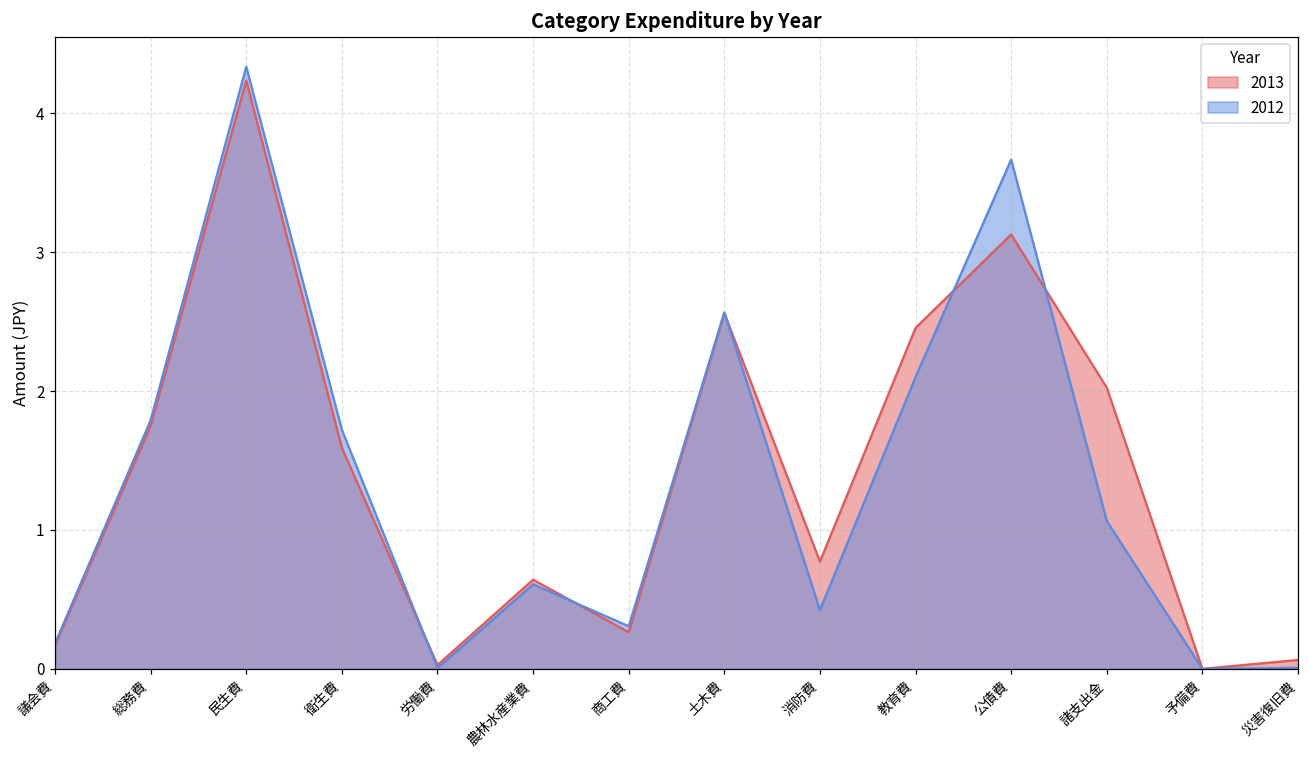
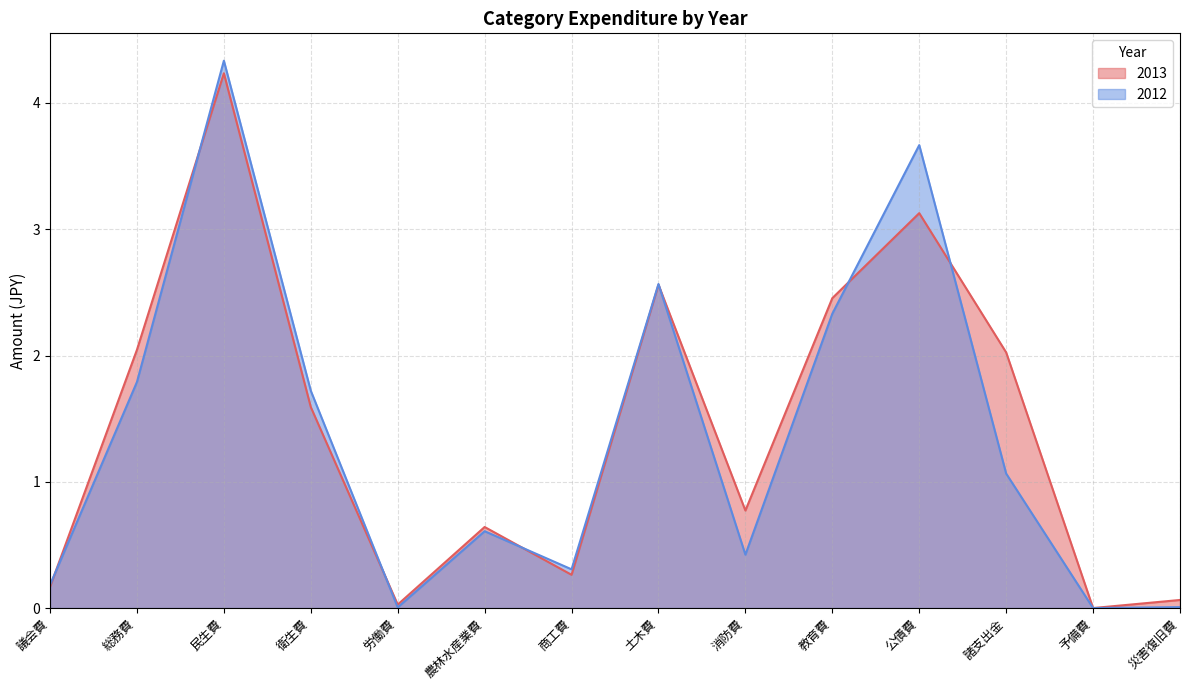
  {
    "2013": {
-     "総務費": 1.75,
+     "総務費": 2.05,
      "民生費": 4.24,
      "衛生費": 1.59,
      "労働費": 0.03,
      "農林水産業費": 0.64,
      "商工費": 0.26,
      "消防費": 0.77,
      "教育費": 2.45,
      "公債費": 3.13,
      "諸支出金": 2.02,
      "災害復旧費": 0.06
    },
    "2012": {
      "総務費": 1.79,
      "民生費": 4.33,
      "衛生費": 1.72,
      "労働費": 0.01,
      "農林水産業費": 0.61,
      "商工費": 0.31,
      "消防費": 0.42,
-     "教育費": 2.10,
+     "教育費": 2.33,
      "公債費": 3.67,
      "諸支出金": 1.06,
      "災害復旧費": 0.01
    }
  }
